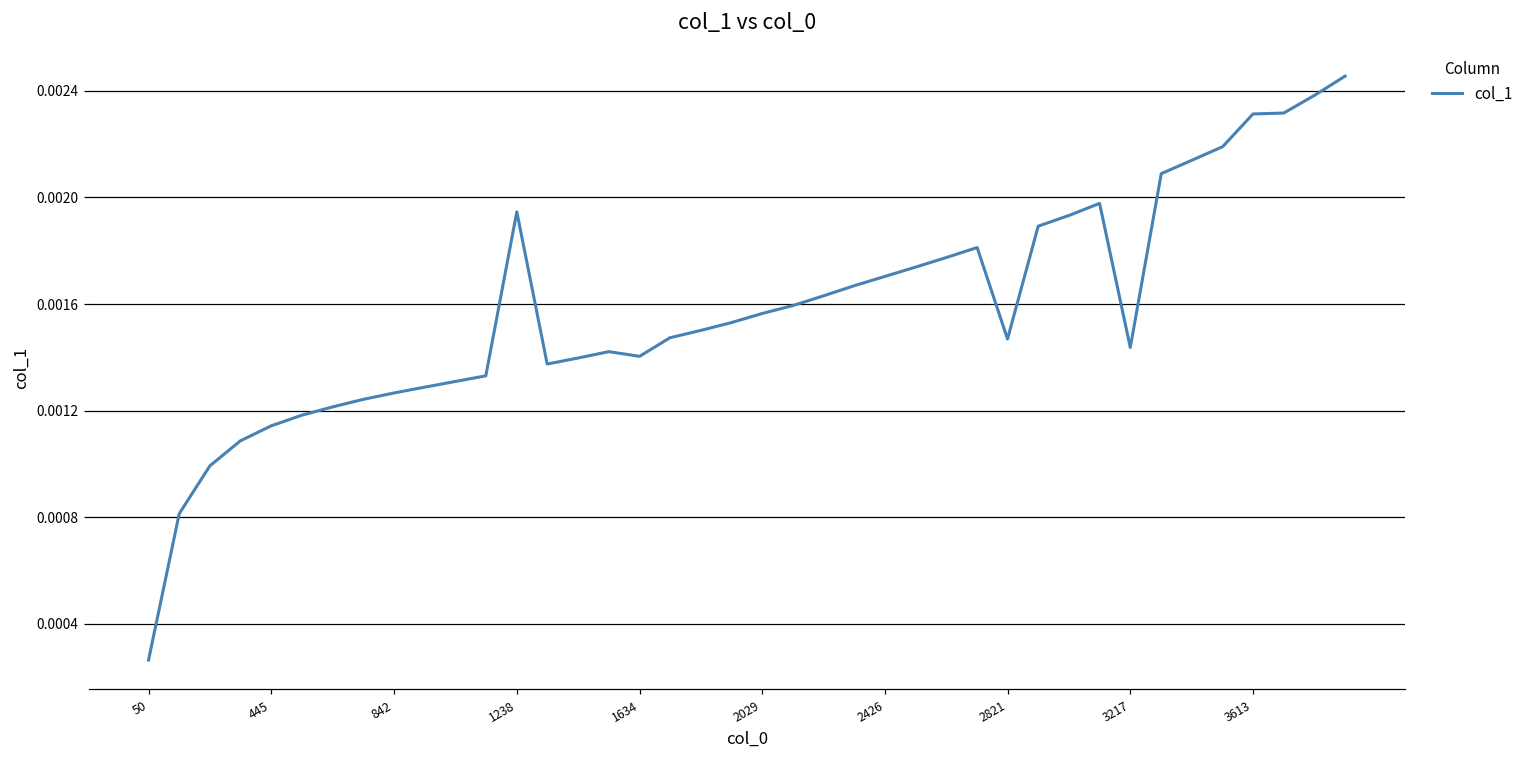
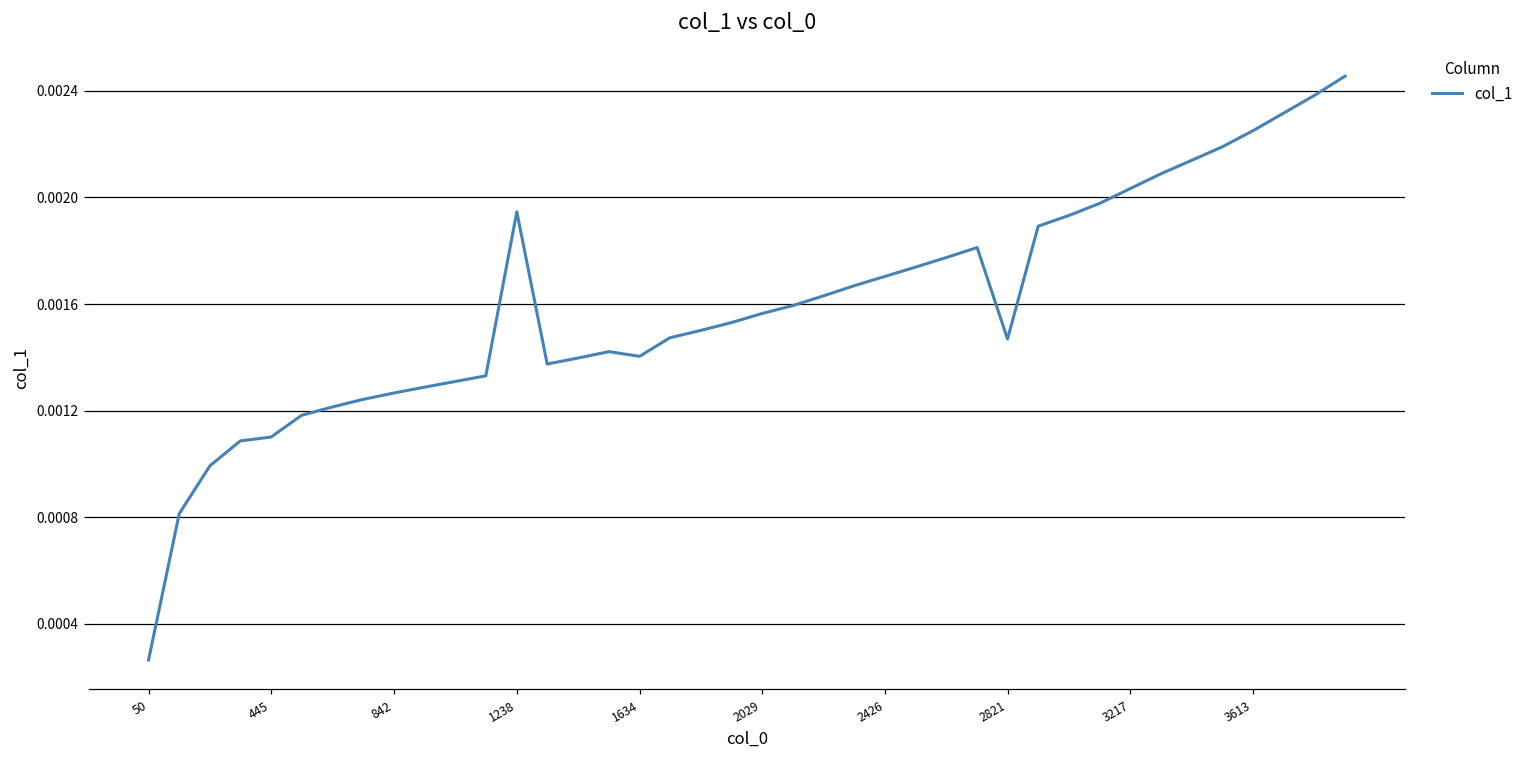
  {
    "50": 0.00026,
-   "445": 0.00114,
+   "445": 0.00110,
    "842": 0.00127,
    "1238": 0.00195,
    "1634": 0.00140,
    "2029": 0.00156,
    "2426": 0.00170,
    "2821": 0.00147,
-   "3217": 0.00144,
-   "3613": 0.00231
+   "3217": 0.00203,
+   "3613": 0.00225
  }
